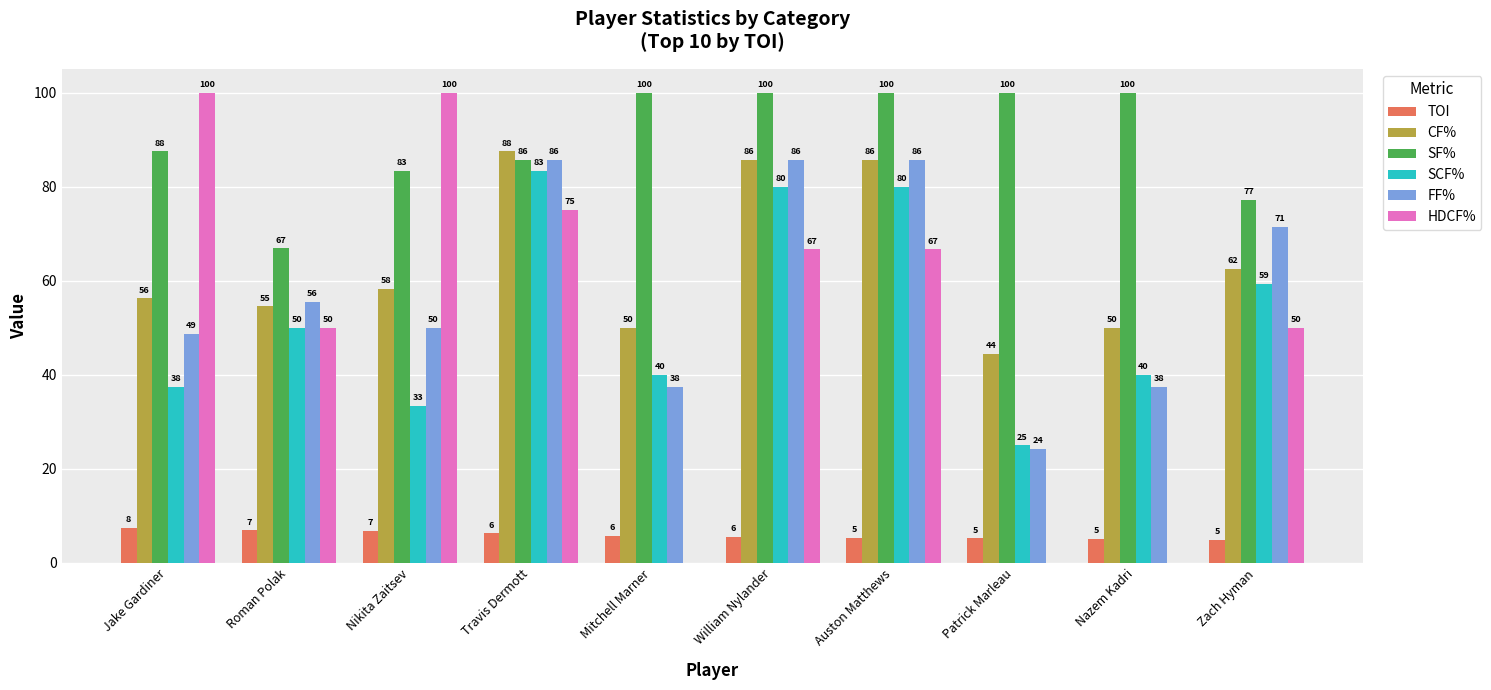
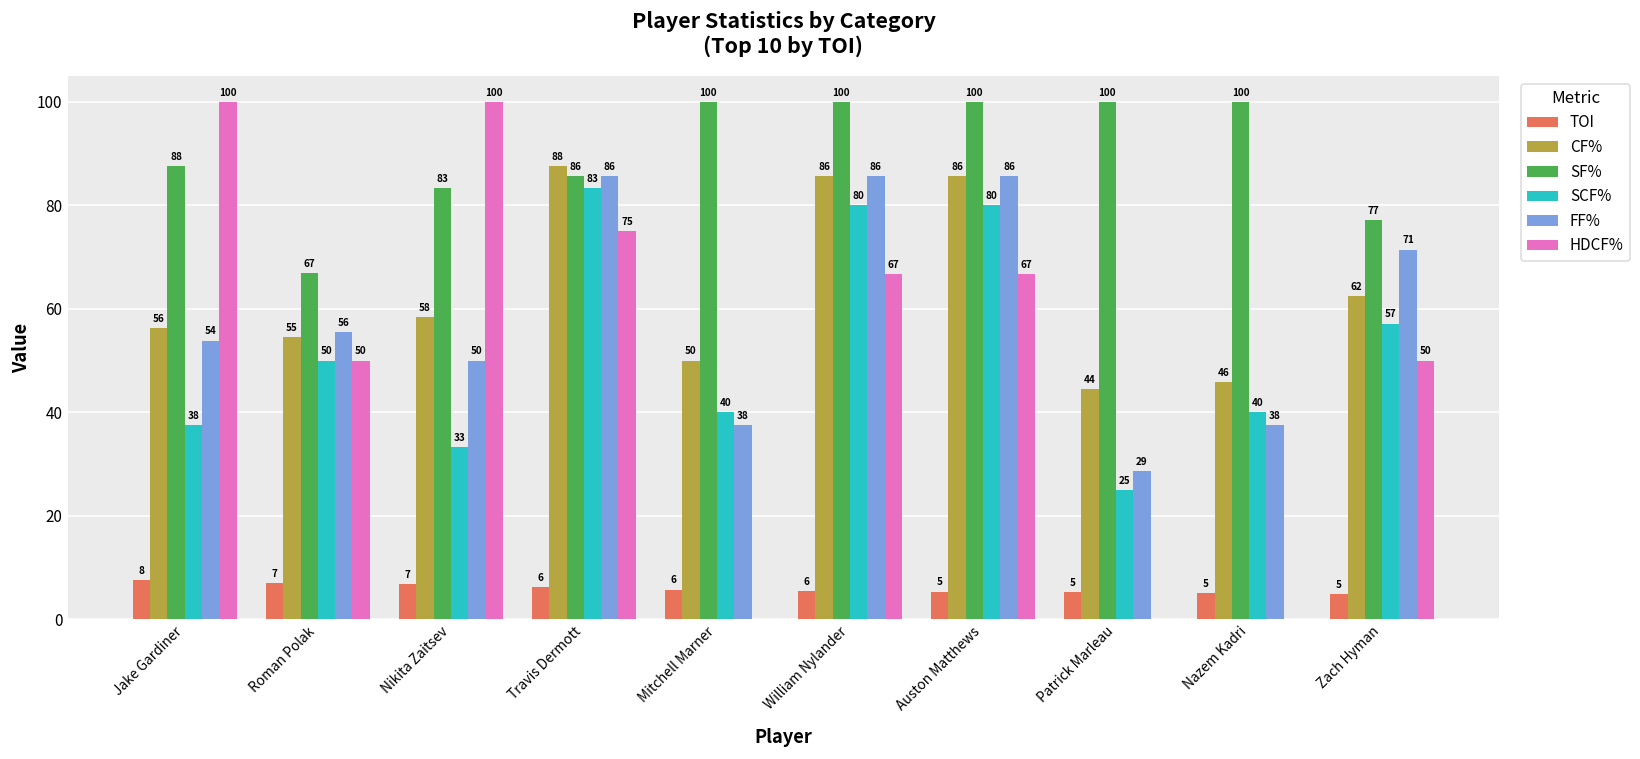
  {
    "TOI": {
      "Jake Gardiner": 8,
      "Roman Polak": 7,
      "Nikita Zaitsev": 7,
      "Travis Dermott": 6,
      "Mitchell Marner": 6,
      "William Nylander": 6,
      "Auston Matthews": 5,
      "Patrick Marleau": 5,
      "Nazem Kadri": 5,
      "Zach Hyman": 5
    },
    "CF%": {
      "Jake Gardiner": 56,
      "Roman Polak": 55,
      "Nikita Zaitsev": 58,
      "Travis Dermott": 88,
      "Mitchell Marner": 50,
      "William Nylander": 86,
      "Auston Matthews": 86,
      "Patrick Marleau": 44,
-     "Nazem Kadri": 50,
+     "Nazem Kadri": 46,
      "Zach Hyman": 62
    },
    "SF%": {
      "Jake Gardiner": 88,
      "Roman Polak": 67,
      "Nikita Zaitsev": 83,
      "Travis Dermott": 86,
      "Mitchell Marner": 100,
      "William Nylander": 100,
      "Auston Matthews": 100,
      "Patrick Marleau": 100,
      "Nazem Kadri": 100,
      "Zach Hyman": 77
    },
    "SCF%": {
      "Jake Gardiner": 38,
      "Roman Polak": 50,
      "Nikita Zaitsev": 33,
      "Travis Dermott": 83,
      "Mitchell Marner": 40,
      "William Nylander": 80,
      "Auston Matthews": 80,
      "Patrick Marleau": 25,
      "Nazem Kadri": 40,
-     "Zach Hyman": 59
+     "Zach Hyman": 57
    },
    "FF%": {
-     "Jake Gardiner": 49,
+     "Jake Gardiner": 54,
      "Roman Polak": 56,
      "Nikita Zaitsev": 50,
      "Travis Dermott": 86,
      "Mitchell Marner": 38,
      "William Nylander": 86,
      "Auston Matthews": 86,
-     "Patrick Marleau": 24,
+     "Patrick Marleau": 29,
      "Nazem Kadri": 38,
      "Zach Hyman": 71
    },
    "HDCF%": {
      "Jake Gardiner": 100,
      "Roman Polak": 50,
      "Nikita Zaitsev": 100,
      "Travis Dermott": 75,
      "William Nylander": 67,
      "Auston Matthews": 67,
      "Zach Hyman": 50
    }
  }
